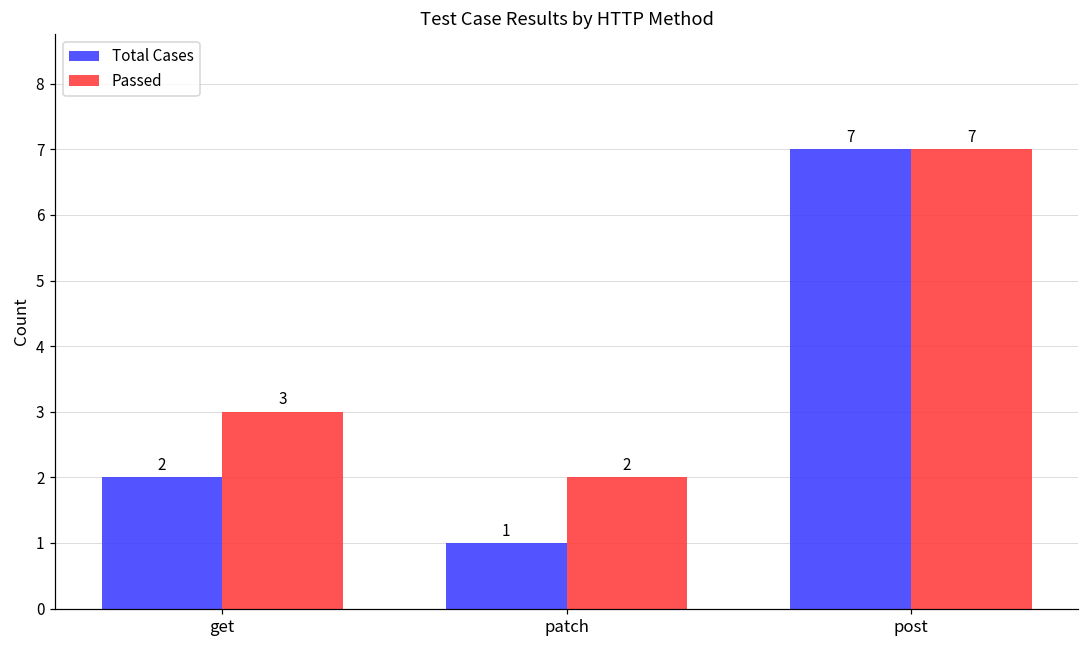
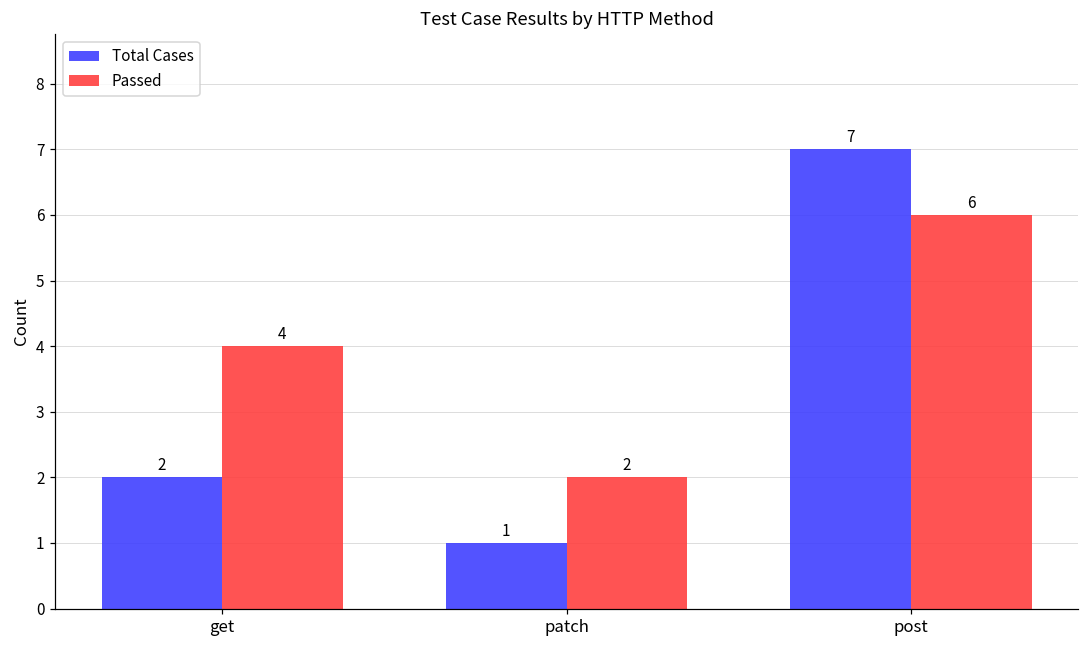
  {
    "Total Cases": {
      "get": 2,
      "patch": 1,
      "post": 7
    },
    "Passed": {
-     "get": 3,
+     "get": 4,
      "patch": 2,
-     "post": 7
+     "post": 6
    }
  }
